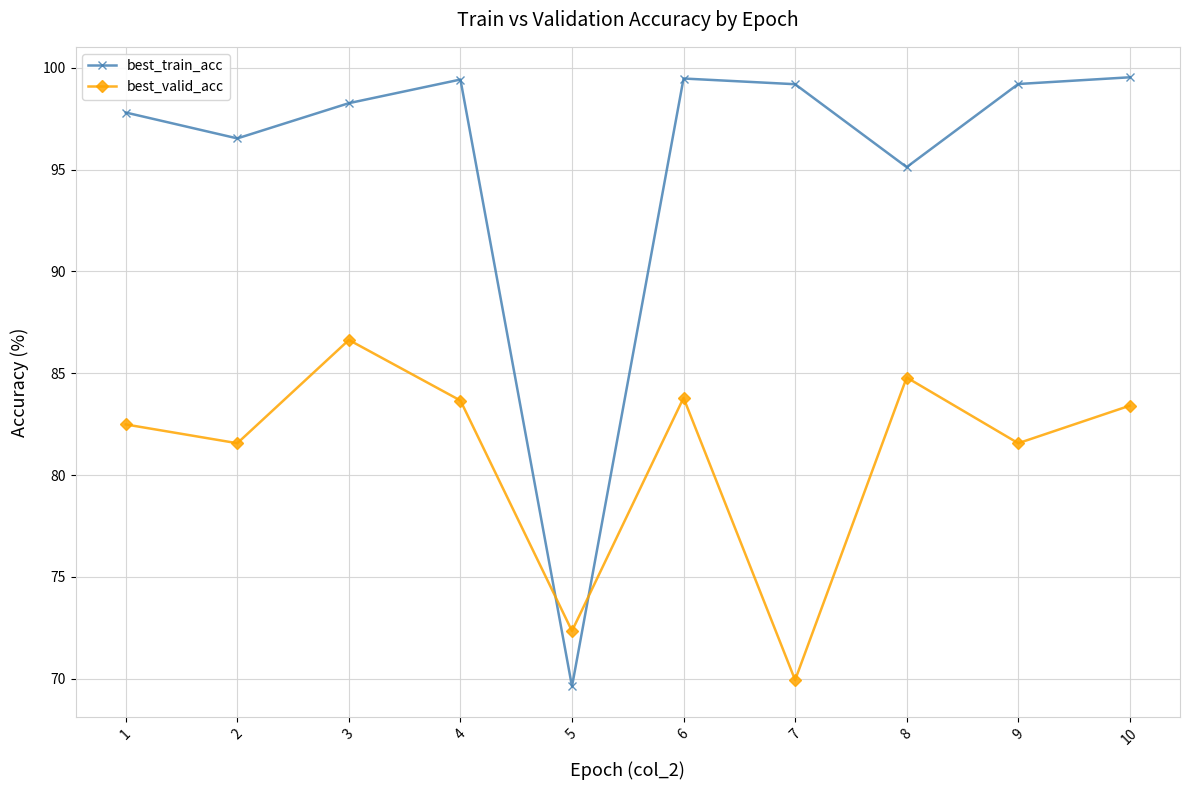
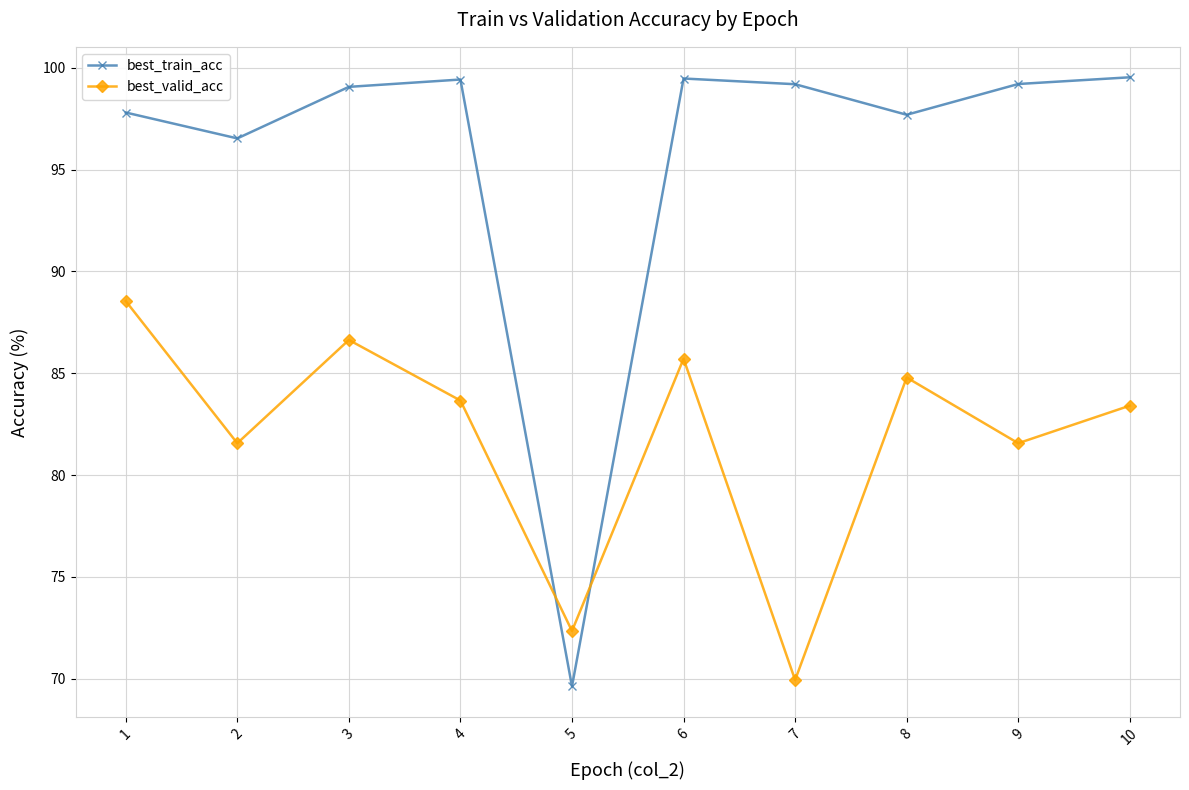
  {
    "best_train_acc": {
      "1": 97.8,
      "2": 96.5,
-     "3": 98.3,
+     "3": 99.1,
      "4": 99.4,
      "5": 69.6,
      "6": 99.5,
      "7": 99.2,
-     "8": 95.1,
+     "8": 97.7,
      "9": 99.2,
      "10": 99.5
    },
    "best_valid_acc": {
-     "1": 82.5,
+     "1": 88.5,
      "2": 81.6,
      "3": 86.6,
      "4": 83.7,
      "5": 72.4,
-     "6": 83.8,
+     "6": 85.7,
      "7": 69.9,
      "8": 84.8,
      "9": 81.6,
      "10": 83.4
    }
  }
